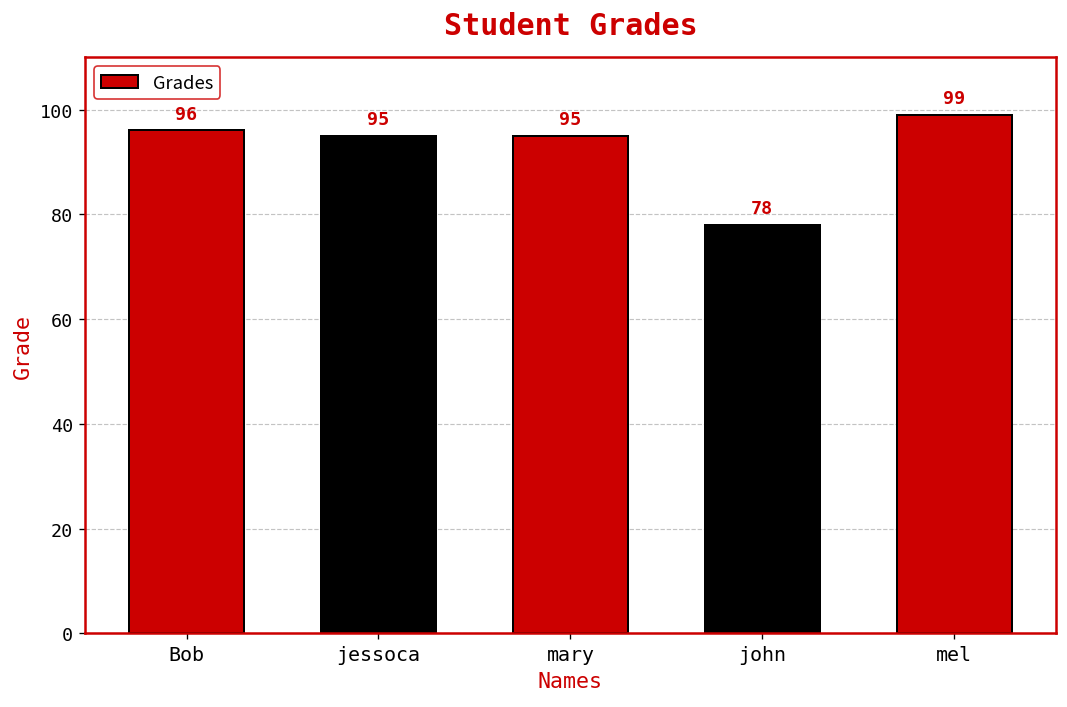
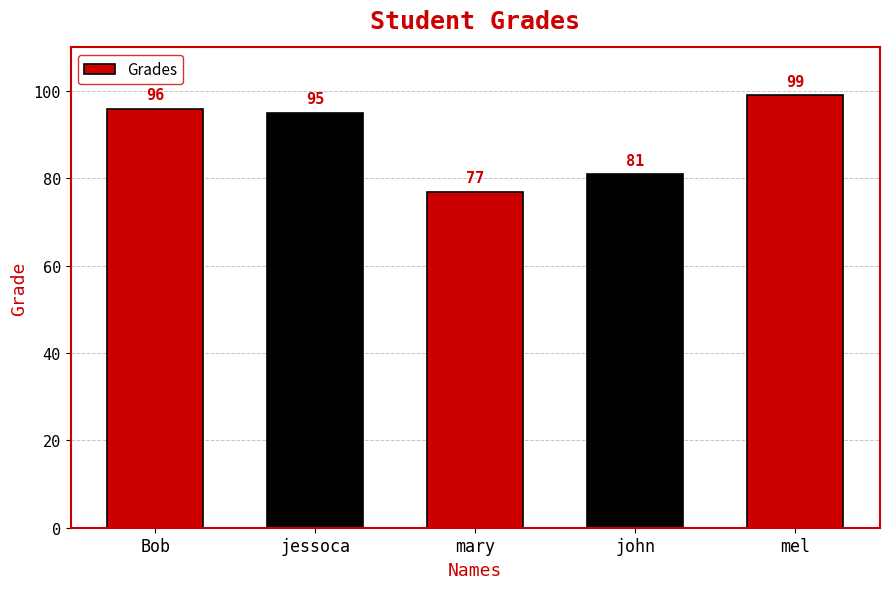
  {
    "Bob": 96,
    "jessoca": 95,
-   "mary": 95,
-   "john": 78,
+   "mary": 77,
+   "john": 81,
    "mel": 99
  }
